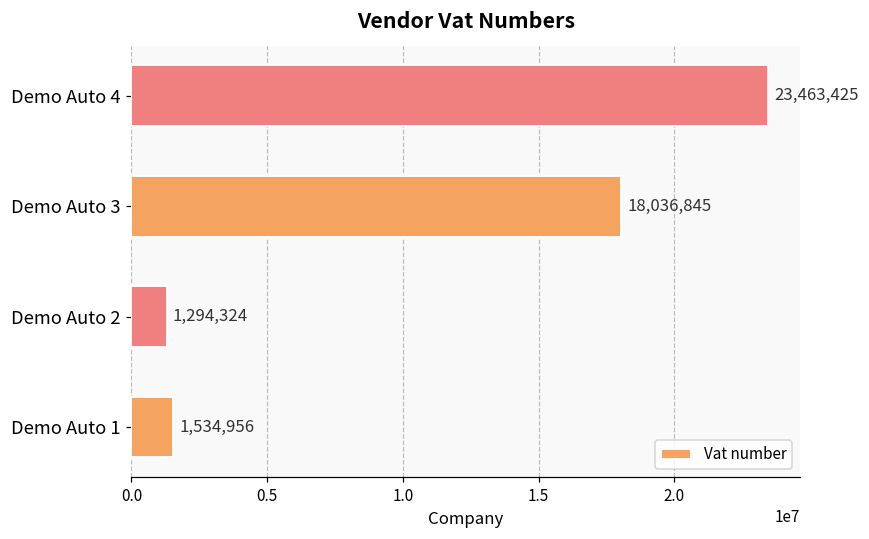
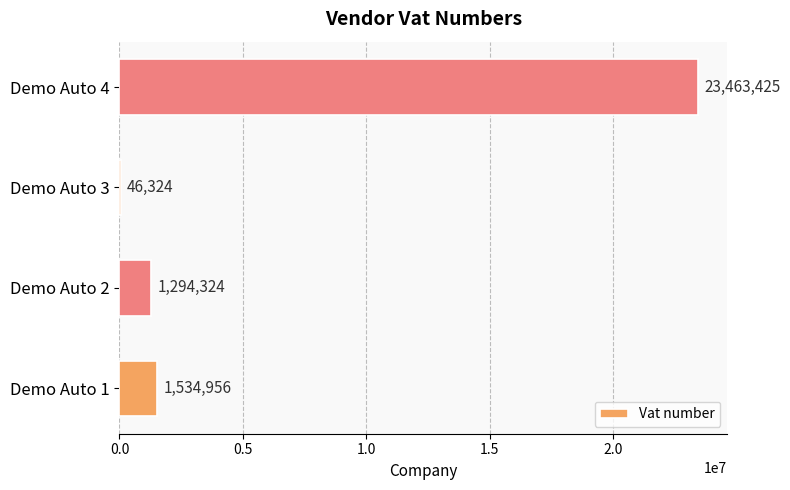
  {
    "Demo Auto 4": "23,463,425",
-   "Demo Auto 3": "18,036,845",
+   "Demo Auto 3": "46,324",
    "Demo Auto 2": "1,294,324",
    "Demo Auto 1": "1,534,956"
  }
